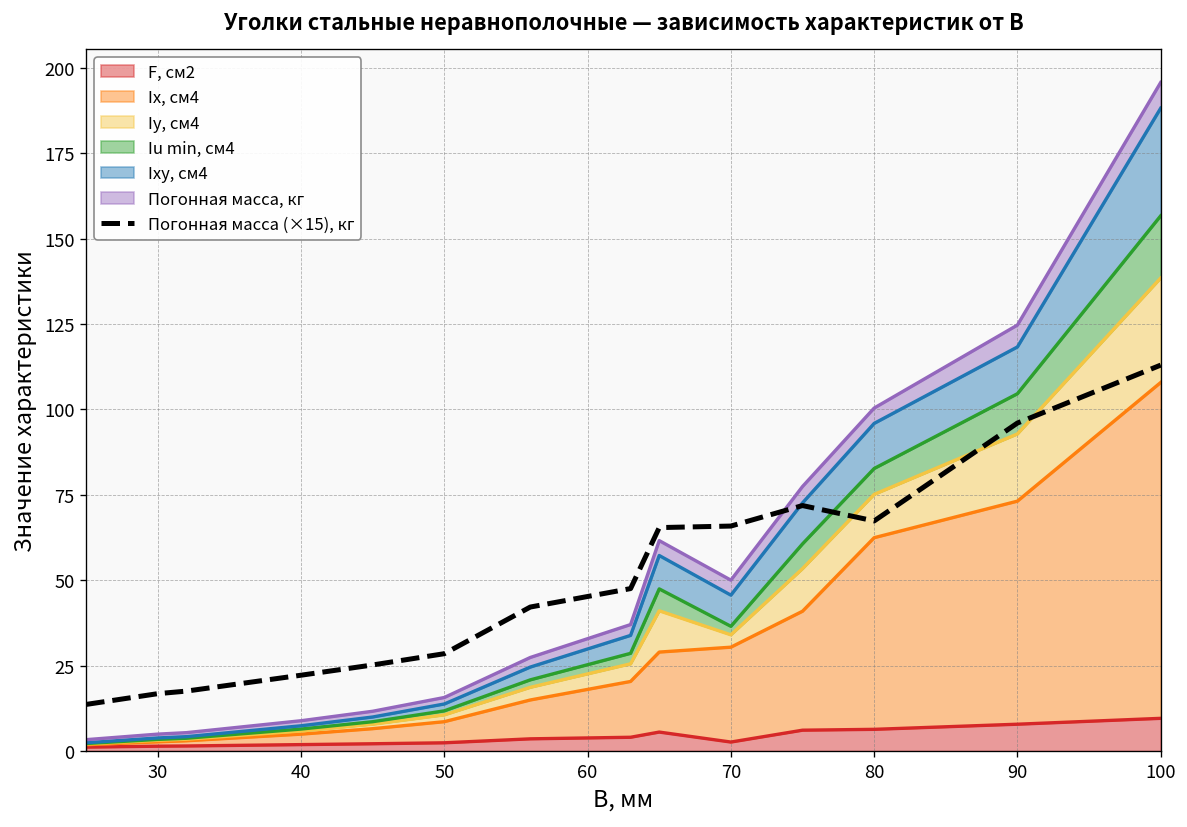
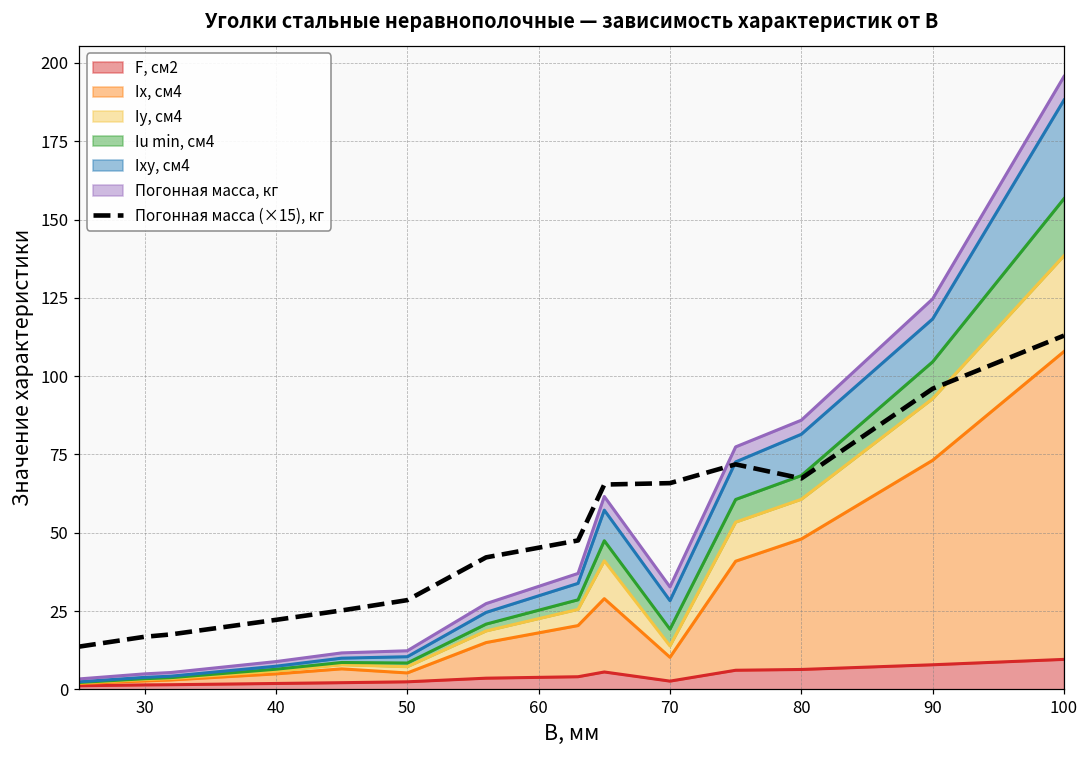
  {
    "F, см2": {
      "30": 1,
      "40": 2,
      "50": 2,
      "70": 3,
      "80": 6,
      "90": 8,
      "100": 10
    },
    "Ix, см4": {
      "40": 3,
-     "50": 6,
-     "70": 28,
-     "80": 56,
+     "50": 3,
+     "70": 8,
+     "80": 42,
      "90": 65,
      "100": 98
    },
    "Iy, см4": {
      "50": 2,
      "70": 4,
      "80": 13,
      "90": 20,
      "100": 31
    },
    "Iu min, см4": {
      "50": 1,
-     "70": 2,
+     "70": 5,
      "90": 12,
      "100": 18
    },
    "Ixy, см4": {
      "40": 1,
      "50": 2,
      "70": 9,
      "80": 13,
      "90": 14,
      "100": 32
    },
    "Погонная масса, кг": {
      "30": 1,
      "40": 1,
      "50": 2,
      "70": 4,
      "80": 4,
      "90": 6,
      "100": 8
    },
    "Погонная масса (×15), кг": {
      "30": 17,
      "40": 22,
      "50": 29,
      "70": 66,
      "90": 96,
      "100": 113
    }
  }
